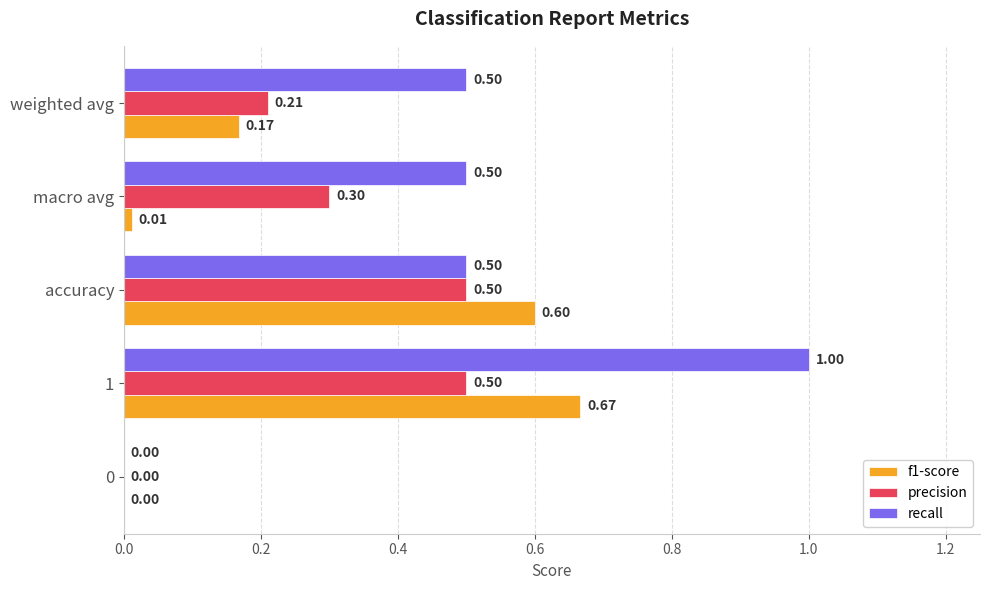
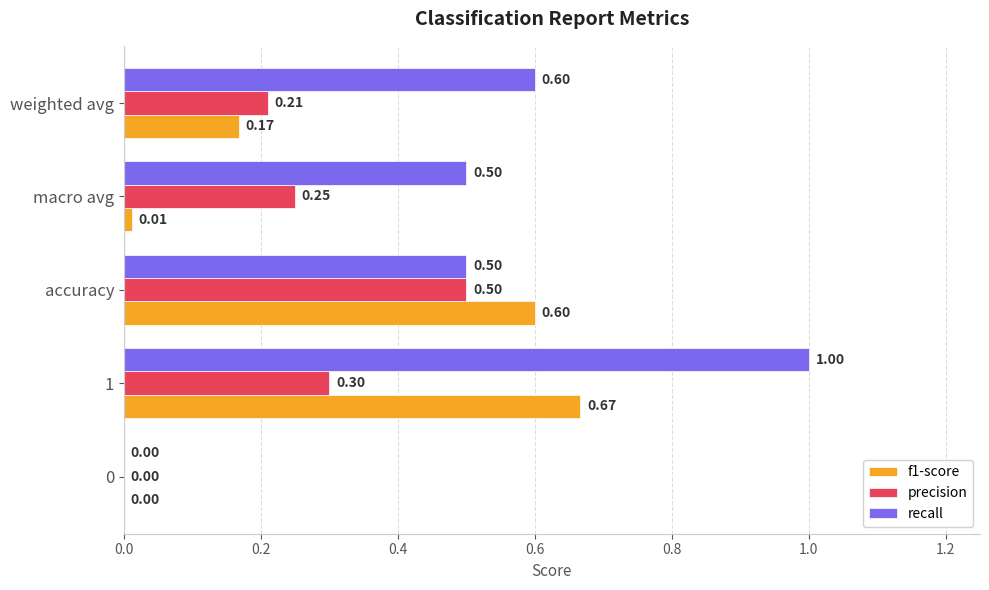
  {
    "f1-score": {
      "weighted avg": 0.17,
      "macro avg": 0.01,
      "accuracy": 0.60,
      "1": 0.67,
      "0": 0.00
    },
    "precision": {
      "weighted avg": 0.21,
-     "macro avg": 0.30,
+     "macro avg": 0.25,
      "accuracy": 0.50,
-     "1": 0.50,
+     "1": 0.30,
      "0": 0.00
    },
    "recall": {
-     "weighted avg": 0.50,
+     "weighted avg": 0.60,
      "macro avg": 0.50,
      "accuracy": 0.50,
      "1": 1.00,
      "0": 0.00
    }
  }
